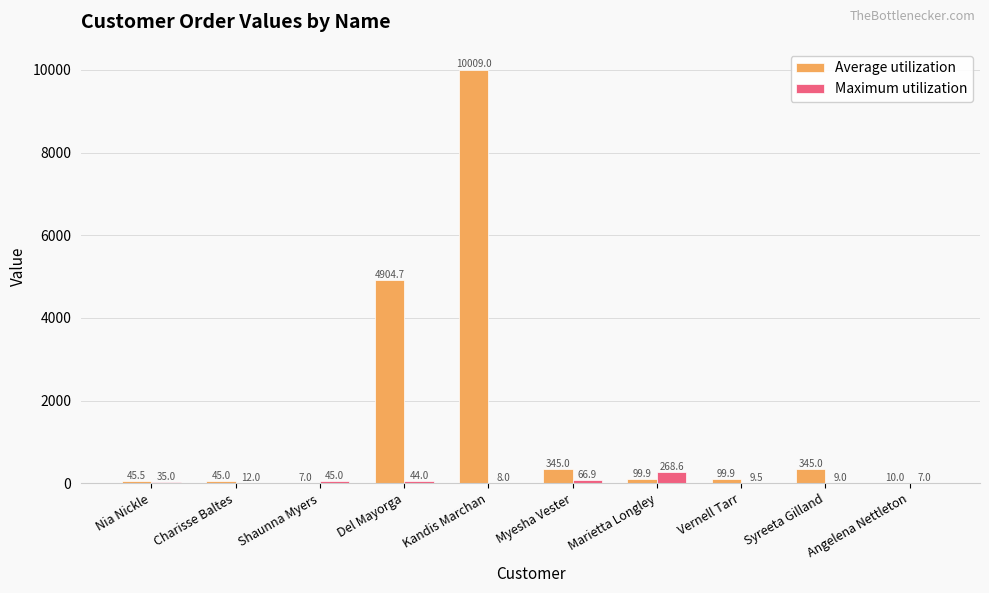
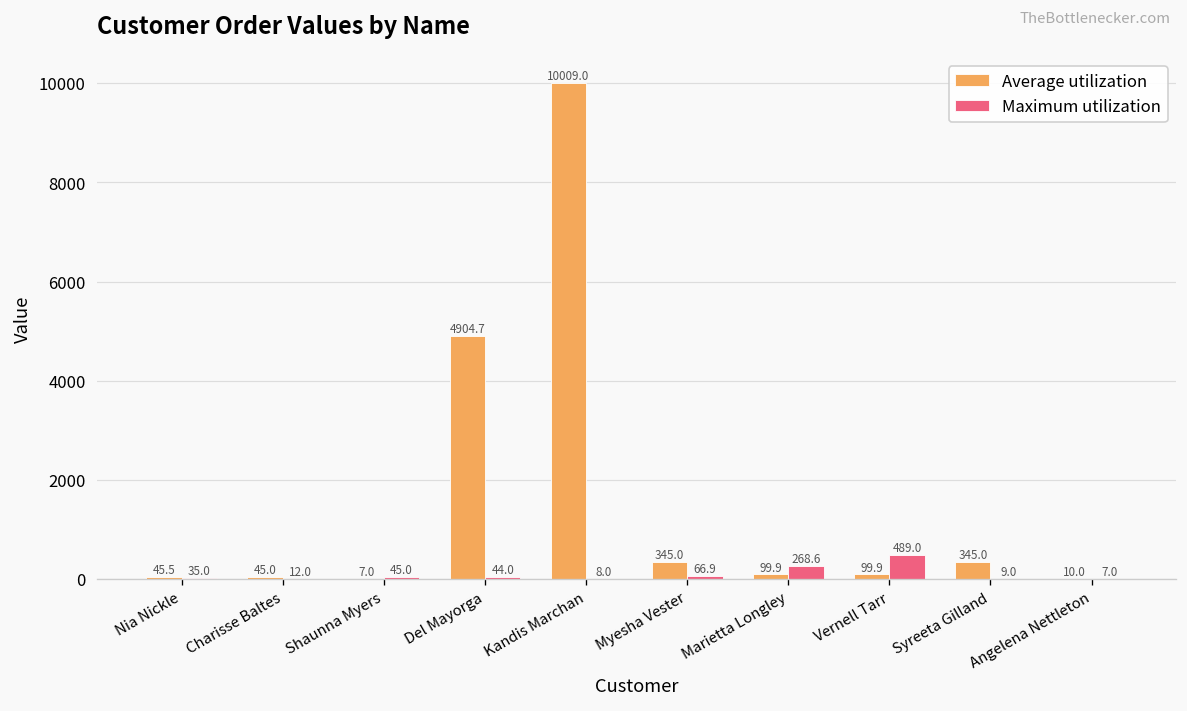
  {
    "Average utilization": {
      "Nia Nickle": 45.5,
      "Charisse Baltes": 45.0,
      "Shaunna Myers": 7.0,
      "Del Mayorga": 4904.7,
      "Kandis Marchan": 10009.0,
      "Myesha Vester": 345.0,
      "Marietta Longley": 99.9,
      "Vernell Tarr": 99.9,
      "Syreeta Gilland": 345.0,
      "Angelena Nettleton": 10.0
    },
    "Maximum utilization": {
      "Nia Nickle": 35.0,
      "Charisse Baltes": 12.0,
      "Shaunna Myers": 45.0,
      "Del Mayorga": 44.0,
      "Kandis Marchan": 8.0,
      "Myesha Vester": 66.9,
      "Marietta Longley": 268.6,
-     "Vernell Tarr": 9.5,
+     "Vernell Tarr": 489.0,
      "Syreeta Gilland": 9.0,
      "Angelena Nettleton": 7.0
    }
  }
